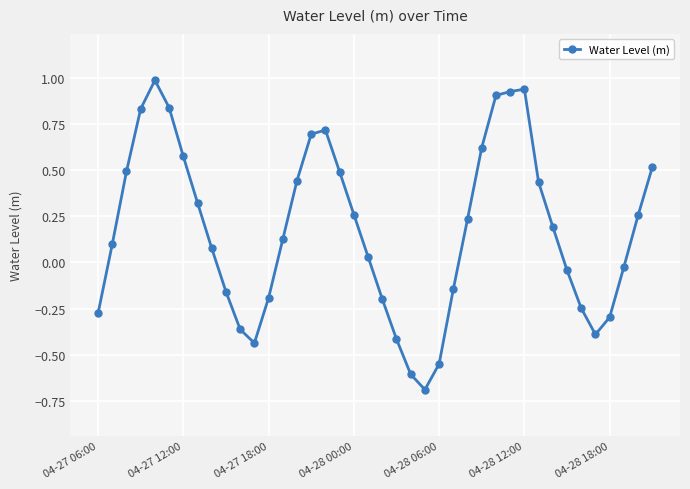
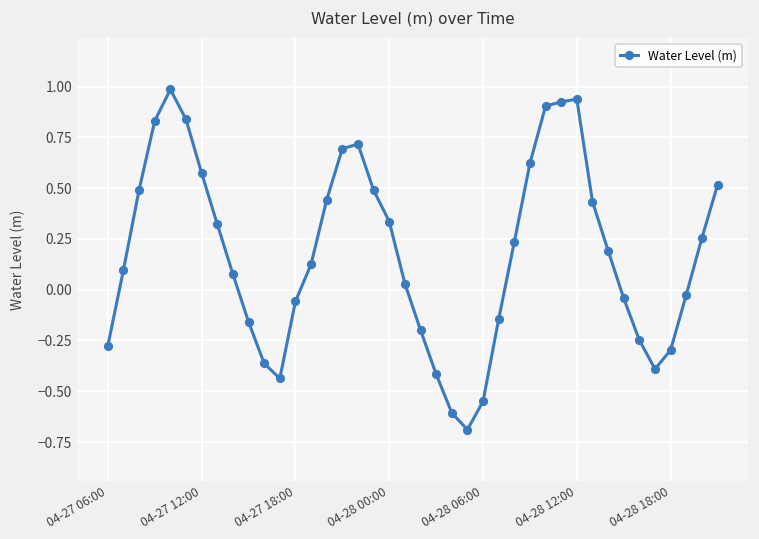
  {
    "04-27 06:00": -0.28,
    "04-27 12:00": 0.57,
-   "04-27 18:00": -0.19,
-   "04-28 00:00": 0.26,
+   "04-27 18:00": -0.06,
+   "04-28 00:00": 0.34,
    "04-28 06:00": -0.55,
    "04-28 12:00": 0.94,
    "04-28 18:00": -0.30
  }
